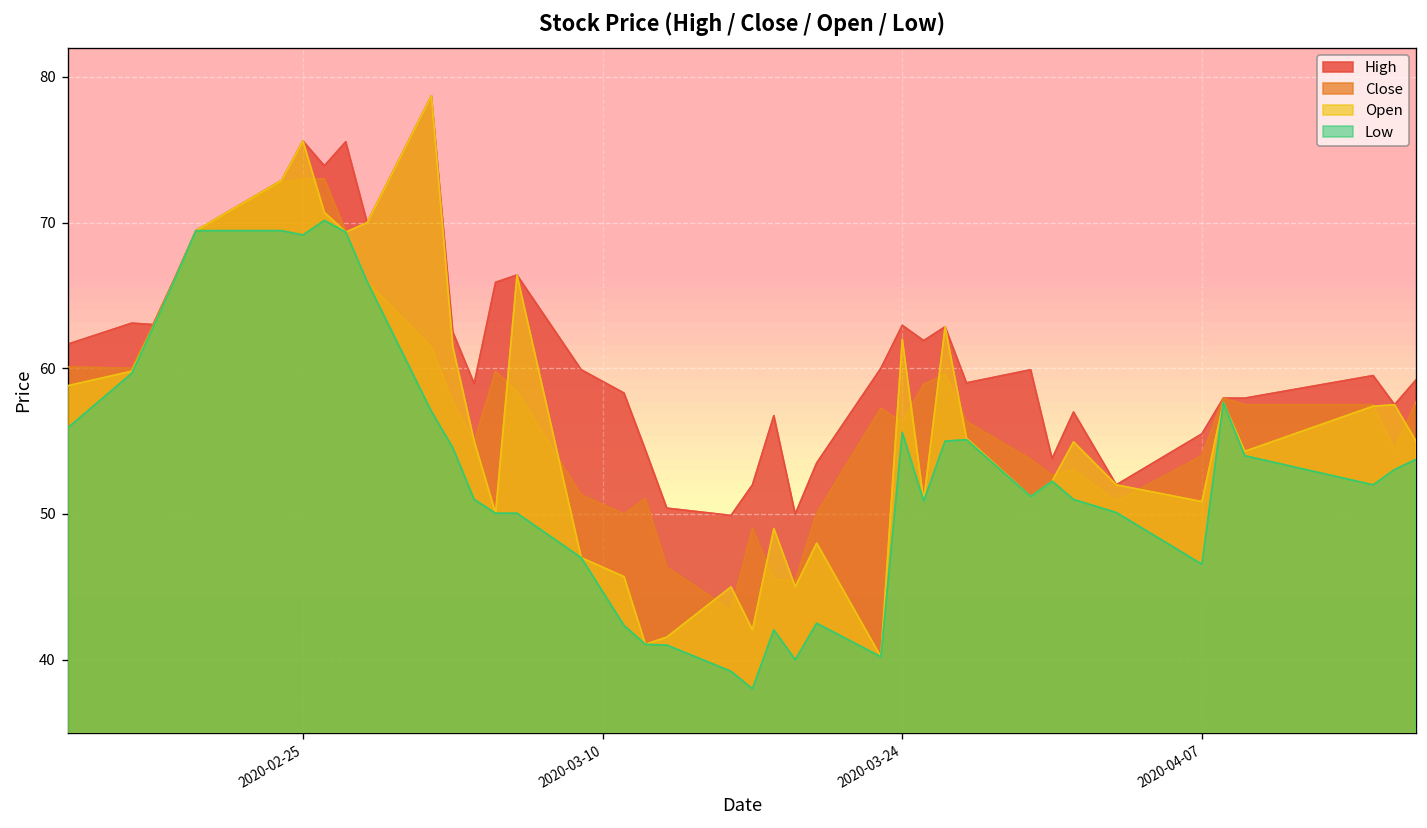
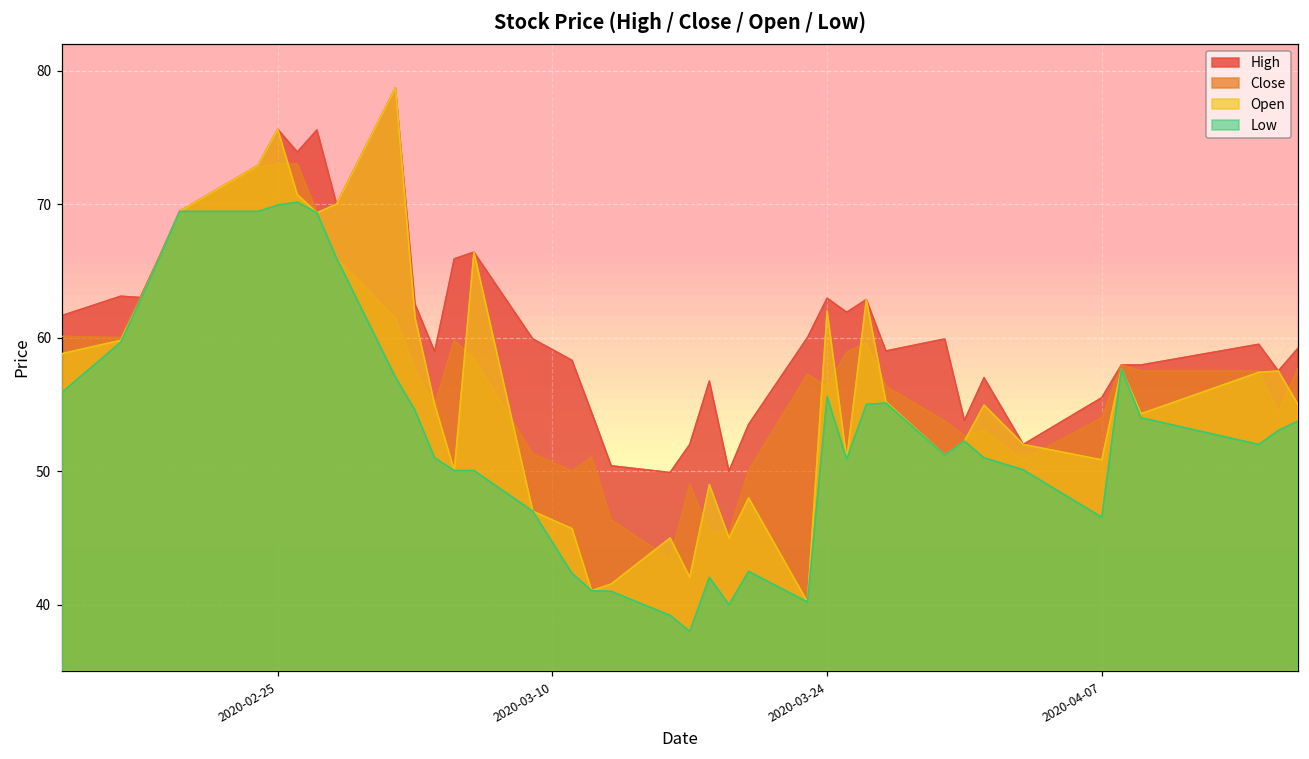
  {
    "Low": {
-     "2020-02-25": 69.2,
+     "2020-02-25": 69.9,
      "2020-03-24": 55.6,
      "2020-04-07": 46.6
    }
  }
